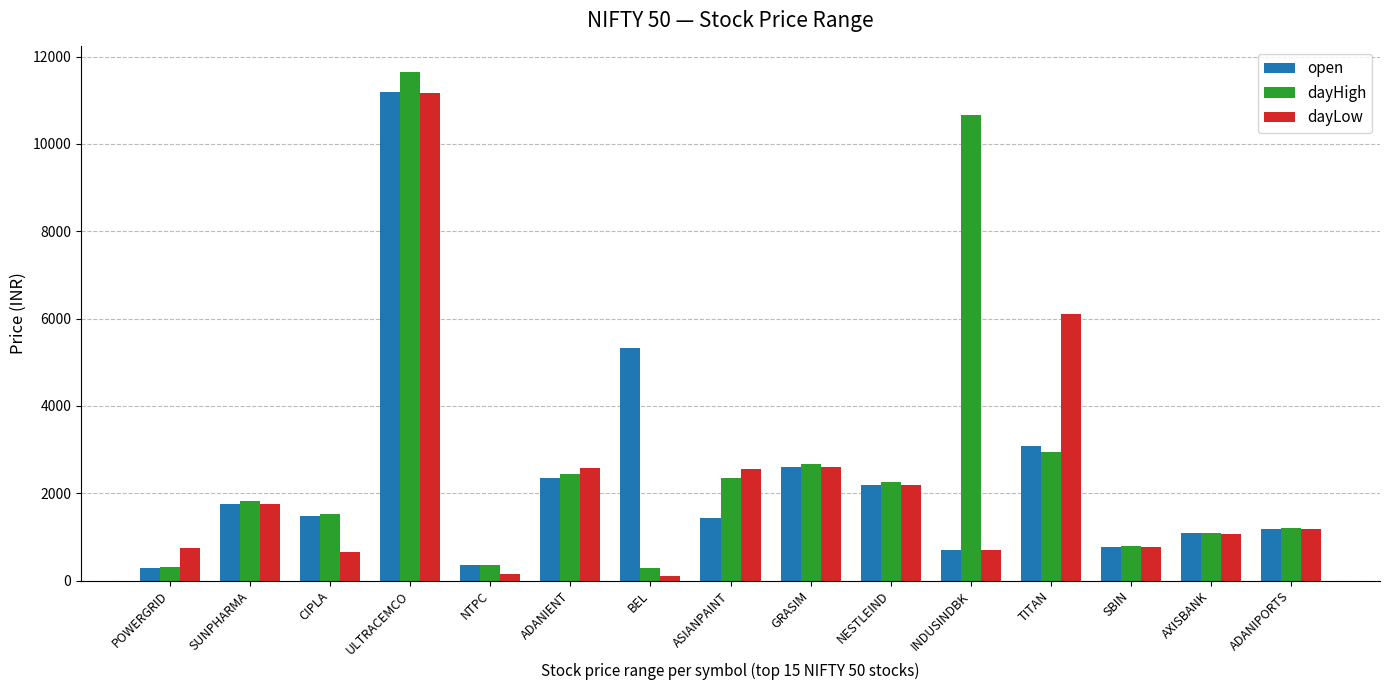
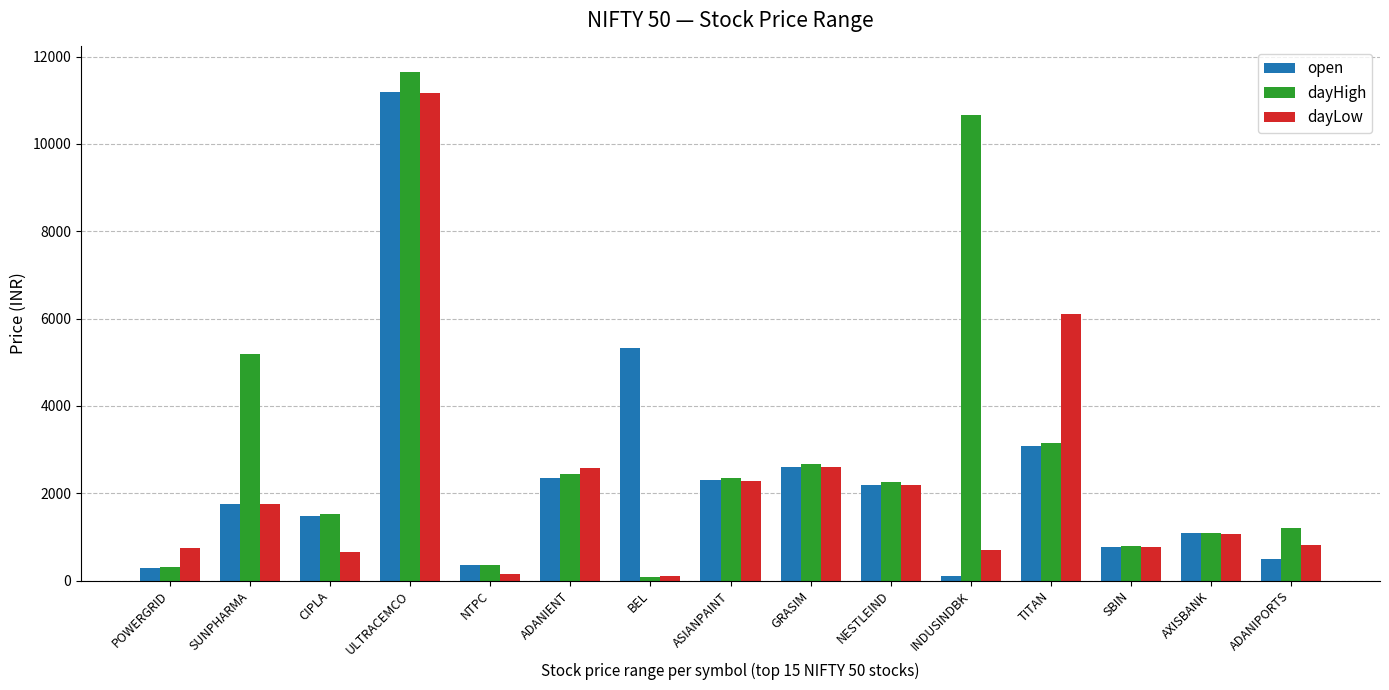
  {
    "open": {
      "POWERGRID": 300,
      "SUNPHARMA": 1800,
      "CIPLA": 1500,
      "ULTRACEMCO": 11200,
      "NTPC": 400,
      "ADANIENT": 2300,
      "BEL": 5300,
-     "ASIANPAINT": 1400,
+     "ASIANPAINT": 2300,
      "GRASIM": 2600,
      "NESTLEIND": 2200,
-     "INDUSINDBK": 700,
+     "INDUSINDBK": 100,
      "TITAN": 3100,
      "SBIN": 800,
      "AXISBANK": 1100,
-     "ADANIPORTS": 1200
+     "ADANIPORTS": 500
    },
    "dayHigh": {
      "POWERGRID": 300,
-     "SUNPHARMA": 1800,
+     "SUNPHARMA": 5200,
      "CIPLA": 1500,
      "ULTRACEMCO": 11700,
      "NTPC": 400,
      "ADANIENT": 2400,
-     "BEL": 300,
+     "BEL": 100,
      "ASIANPAINT": 2400,
      "GRASIM": 2700,
      "NESTLEIND": 2200,
      "INDUSINDBK": 10700,
-     "TITAN": 2900,
+     "TITAN": 3200,
      "SBIN": 800,
      "AXISBANK": 1100,
      "ADANIPORTS": 1200
    },
    "dayLow": {
      "POWERGRID": 700,
      "SUNPHARMA": 1800,
      "CIPLA": 700,
      "ULTRACEMCO": 11200,
      "NTPC": 100,
      "ADANIENT": 2600,
      "BEL": 100,
-     "ASIANPAINT": 2500,
+     "ASIANPAINT": 2300,
      "GRASIM": 2600,
      "NESTLEIND": 2200,
      "INDUSINDBK": 700,
      "TITAN": 6100,
      "SBIN": 800,
      "AXISBANK": 1100,
-     "ADANIPORTS": 1200
+     "ADANIPORTS": 800
    }
  }
